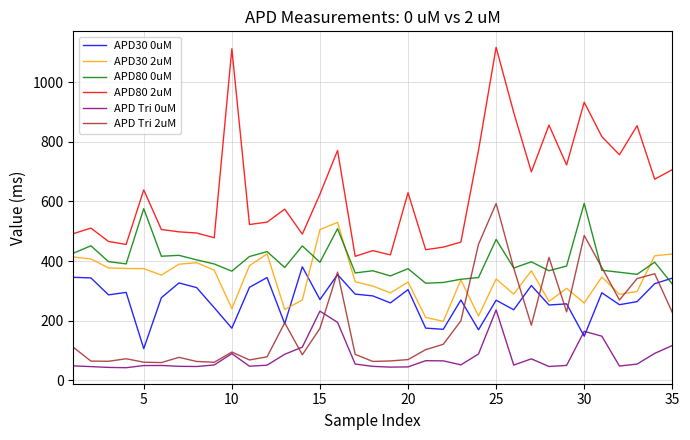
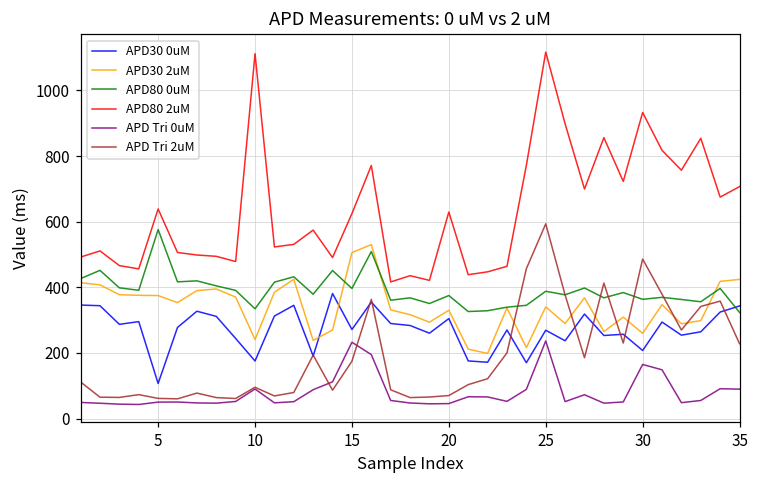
  {
    "APD30 0uM": {
      "5": 110,
      "10": 180,
      "15": 270,
      "20": 300,
      "25": 270,
-     "30": 150,
+     "30": 210,
      "35": 340
    },
    "APD30 2uM": {
      "5": 370,
      "10": 240,
      "15": 510,
      "20": 330,
      "25": 340,
      "30": 260,
      "35": 420
    },
    "APD80 0uM": {
      "5": 580,
-     "10": 370,
+     "10": 330,
      "15": 400,
      "20": 370,
-     "25": 470,
-     "30": 590,
+     "25": 390,
+     "30": 360,
      "35": 320
    },
    "APD80 2uM": {
      "5": 640,
      "10": 1110,
      "15": 620,
      "20": 630,
      "25": 1120,
      "30": 930,
      "35": 710
    },
    "APD Tri 0uM": {
      "5": 50,
      "15": 230,
      "20": 50,
      "25": 240,
      "30": 160,
-     "35": 120
+     "35": 90
    },
    "APD Tri 2uM": {
      "5": 60,
      "15": 170,
      "20": 70,
      "25": 590,
      "30": 490,
      "35": 230
    }
  }
